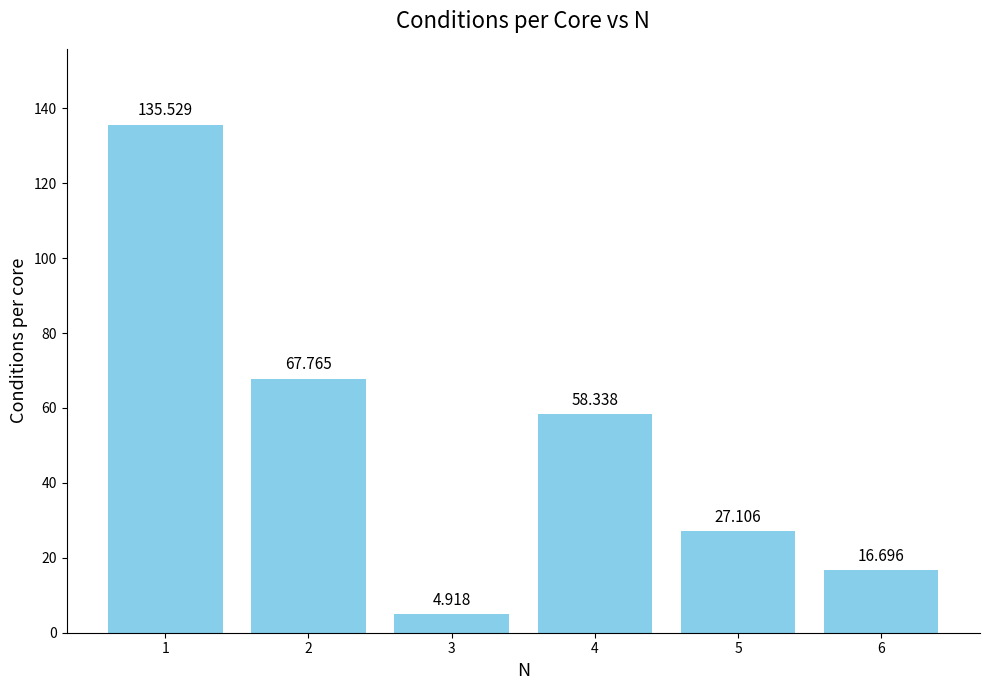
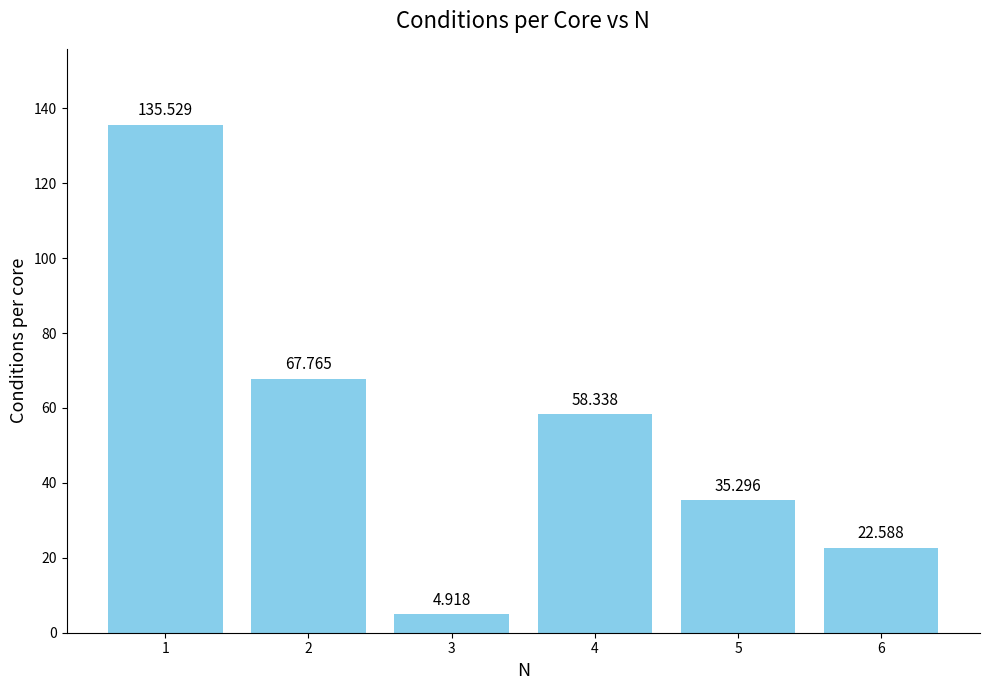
  {
    "1": 135.529,
    "2": 67.765,
    "3": 4.918,
    "4": 58.338,
-   "5": 27.106,
-   "6": 16.696
+   "5": 35.296,
+   "6": 22.588
  }
